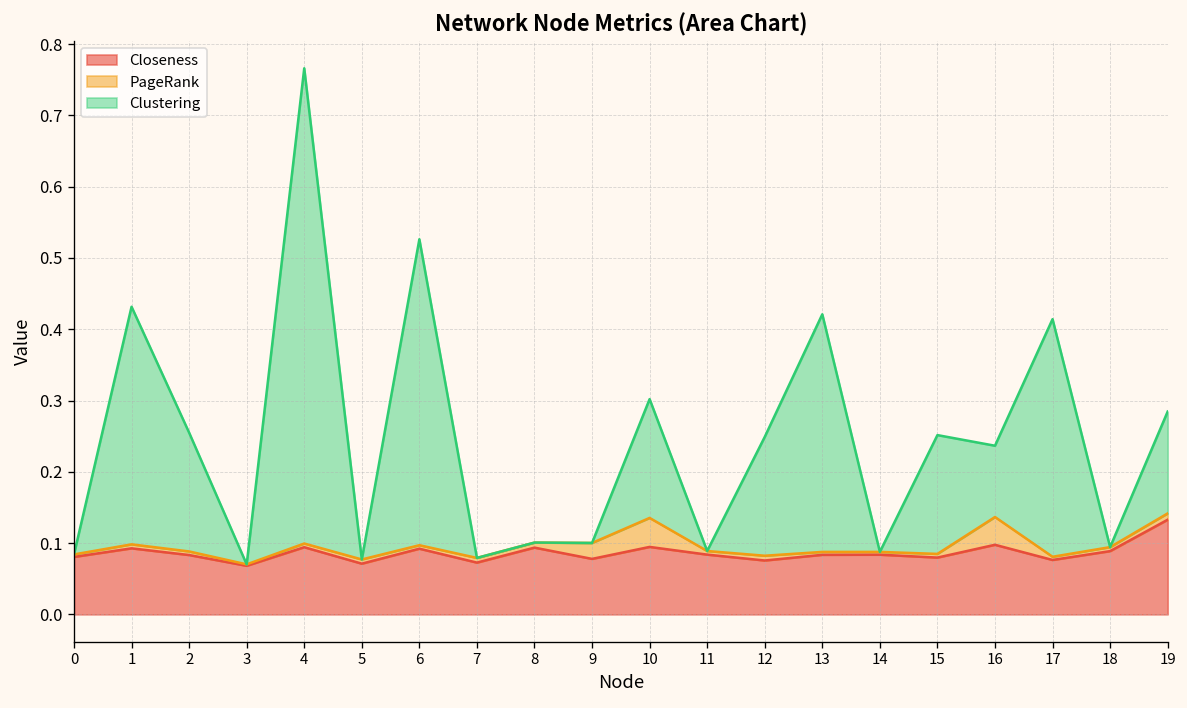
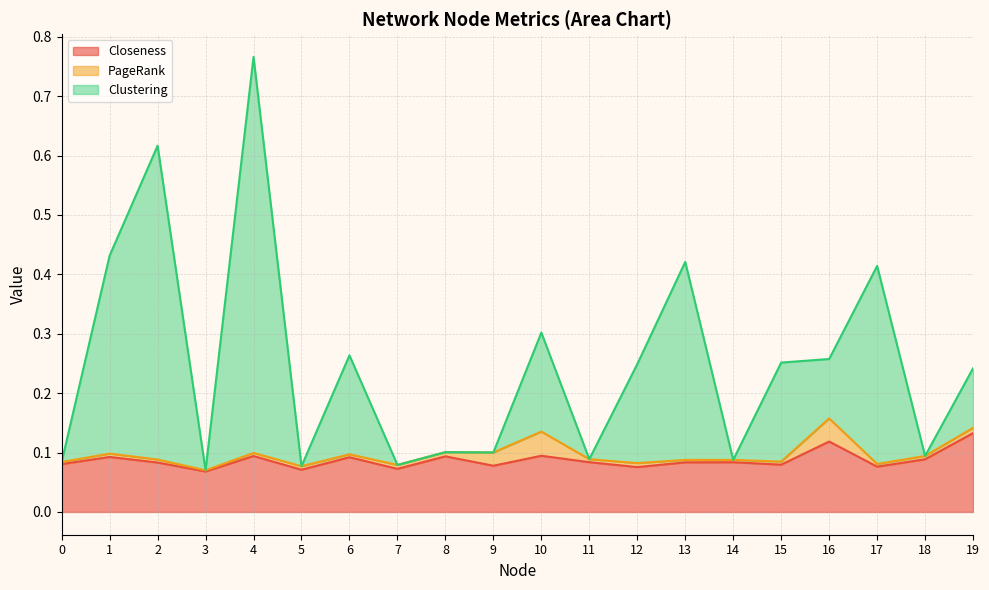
  {
    "Closeness": {
      "1": 0.09,
      "2": 0.08,
      "4": 0.09,
      "5": 0.07,
      "6": 0.09,
      "7": 0.07,
      "8": 0.09,
      "9": 0.08,
      "10": 0.09,
      "11": 0.08,
      "12": 0.08,
      "15": 0.08,
-     "16": 0.10,
+     "16": 0.12,
      "17": 0.08,
      "18": 0.09,
      "19": 0.13
    },
    "PageRank": {
      "1": 0.01,
      "2": 0.01,
      "4": 0.01,
      "6": 0.00,
      "10": 0.04,
      "12": 0.01,
      "15": 0.01,
      "16": 0.04,
      "17": 0.00,
      "19": 0.01
    },
    "Clustering": {
      "1": 0.33,
-     "2": 0.17,
+     "2": 0.53,
      "4": 0.67,
-     "6": 0.43,
+     "6": 0.17,
      "10": 0.17,
      "12": 0.17,
      "13": 0.33,
      "15": 0.17,
      "16": 0.10,
      "17": 0.33,
-     "19": 0.14
+     "19": 0.10
    }
  }
